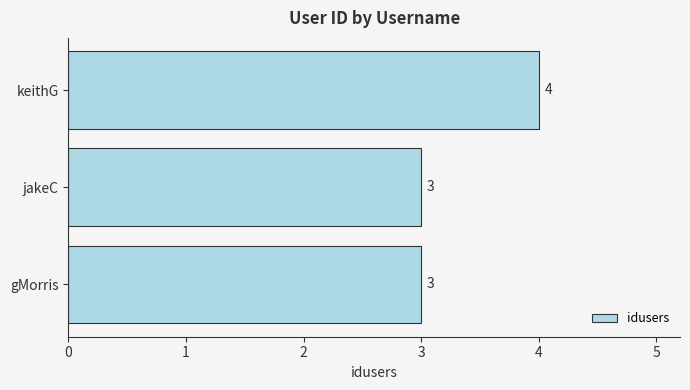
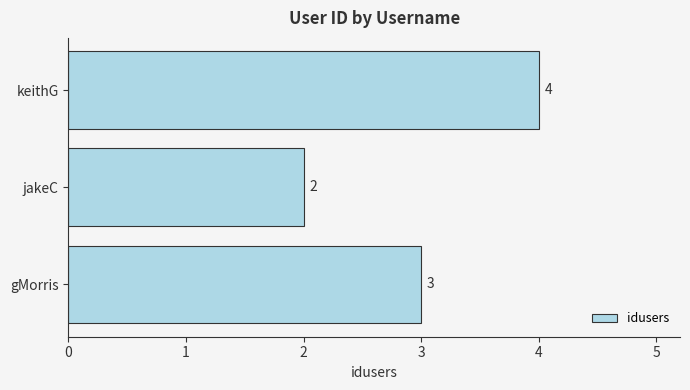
  {
    "keithG": 4,
-   "jakeC": 3,
+   "jakeC": 2,
    "gMorris": 3
  }
